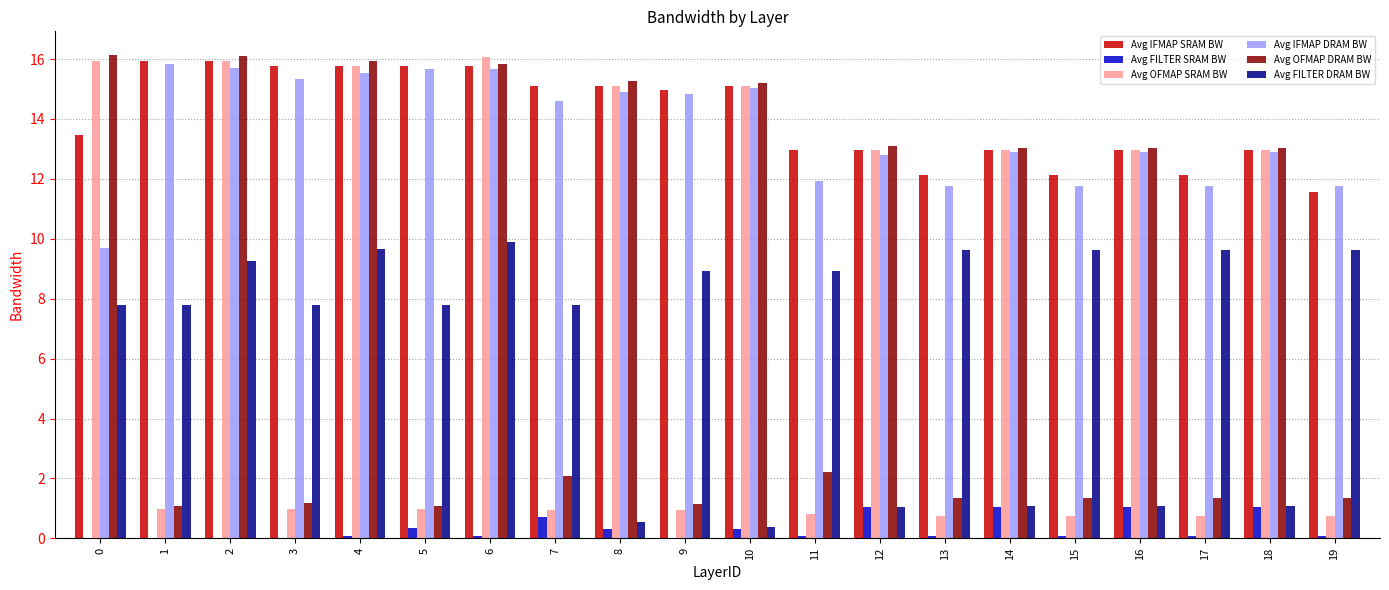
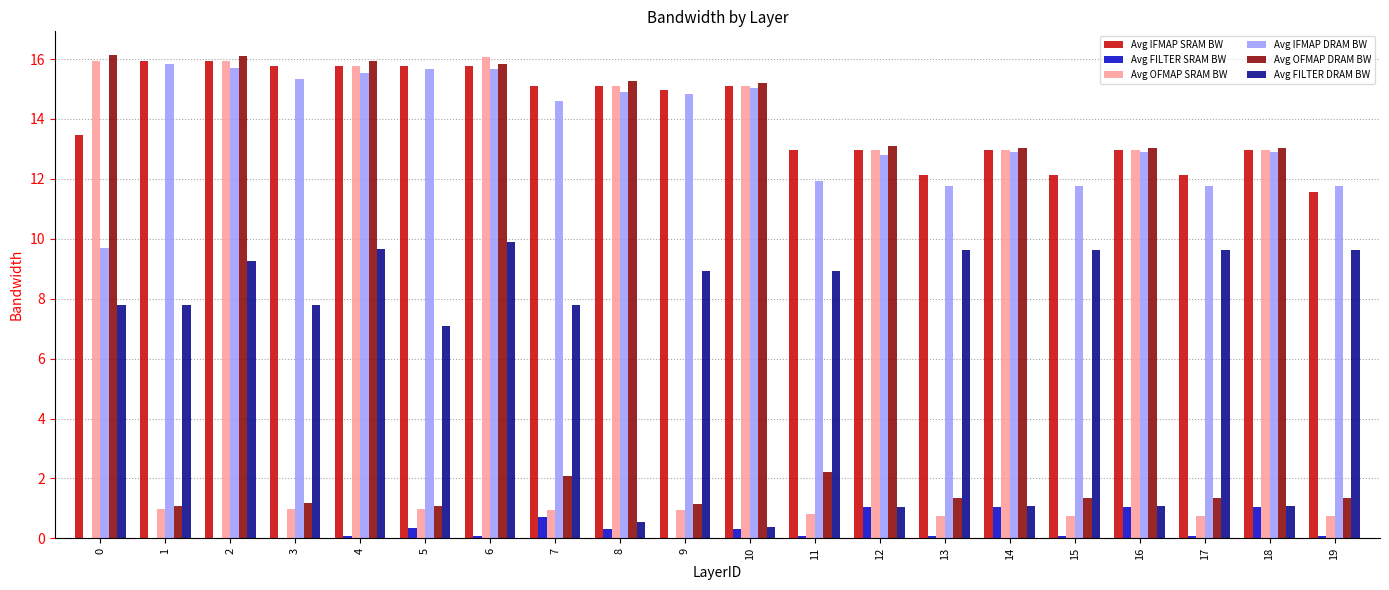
  {
    "Avg IFMAP SRAM BW": {
      "0": 13.5,
      "1": 15.9,
      "2": 15.9,
      "3": 15.8,
      "4": 15.8,
      "5": 15.8,
      "6": 15.8,
      "7": 15.1,
      "8": 15.1,
      "9": 15.0,
      "10": 15.1,
      "11": 13.0,
      "12": 13.0,
      "13": 12.1,
      "14": 13.0,
      "15": 12.1,
      "16": 13.0,
      "17": 12.1,
      "18": 13.0,
      "19": 11.5
    },
    "Avg FILTER SRAM BW": {
      "5": 0.4,
      "7": 0.7,
      "8": 0.3,
      "10": 0.3,
      "12": 1.1,
      "13": 0.1,
      "14": 1.1,
      "15": 0.1,
      "16": 1.1,
      "17": 0.1,
      "18": 1.1,
      "19": 0.1
    },
    "Avg OFMAP SRAM BW": {
      "0": 15.9,
      "1": 1.0,
      "2": 15.9,
      "3": 1.0,
      "4": 15.8,
      "5": 1.0,
      "6": 16.1,
      "7": 0.9,
      "8": 15.1,
      "9": 0.9,
      "10": 15.1,
      "11": 0.8,
      "12": 13.0,
      "13": 0.8,
      "14": 13.0,
      "15": 0.8,
      "16": 13.0,
      "17": 0.8,
      "18": 13.0,
      "19": 0.8
    },
    "Avg IFMAP DRAM BW": {
      "0": 9.7,
      "1": 15.8,
      "2": 15.7,
      "3": 15.3,
      "4": 15.5,
      "5": 15.7,
      "6": 15.7,
      "7": 14.6,
      "8": 14.9,
      "9": 14.8,
      "10": 15.0,
      "11": 11.9,
      "12": 12.8,
      "13": 11.8,
      "14": 12.9,
      "15": 11.8,
      "16": 12.9,
      "17": 11.8,
      "18": 12.9,
      "19": 11.8
    },
    "Avg OFMAP DRAM BW": {
      "0": 16.1,
      "1": 1.1,
      "2": 16.1,
      "3": 1.2,
      "4": 15.9,
      "5": 1.1,
      "6": 15.8,
      "7": 2.1,
      "8": 15.3,
      "9": 1.2,
      "10": 15.2,
      "11": 2.2,
      "12": 13.1,
      "13": 1.4,
      "14": 13.0,
      "15": 1.4,
      "16": 13.0,
      "17": 1.4,
      "18": 13.0,
      "19": 1.4
    },
    "Avg FILTER DRAM BW": {
      "0": 7.8,
      "1": 7.8,
      "2": 9.3,
      "3": 7.8,
      "4": 9.7,
-     "5": 7.8,
+     "5": 7.1,
      "6": 9.9,
      "7": 7.8,
      "8": 0.5,
      "9": 8.9,
      "10": 0.4,
      "11": 8.9,
      "12": 1.1,
      "13": 9.6,
      "14": 1.1,
      "15": 9.6,
      "16": 1.1,
      "17": 9.6,
      "18": 1.1,
      "19": 9.6
    }
  }
